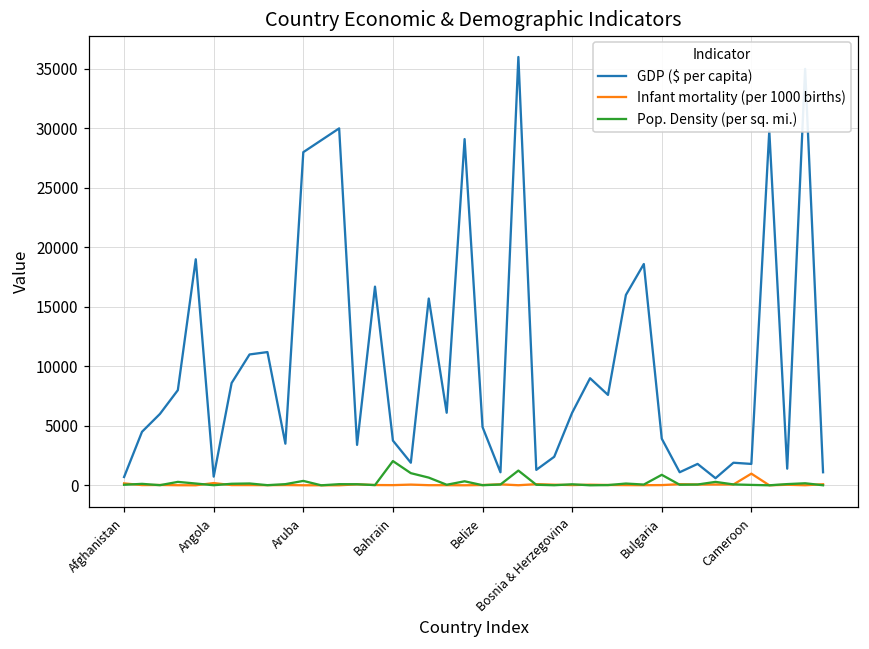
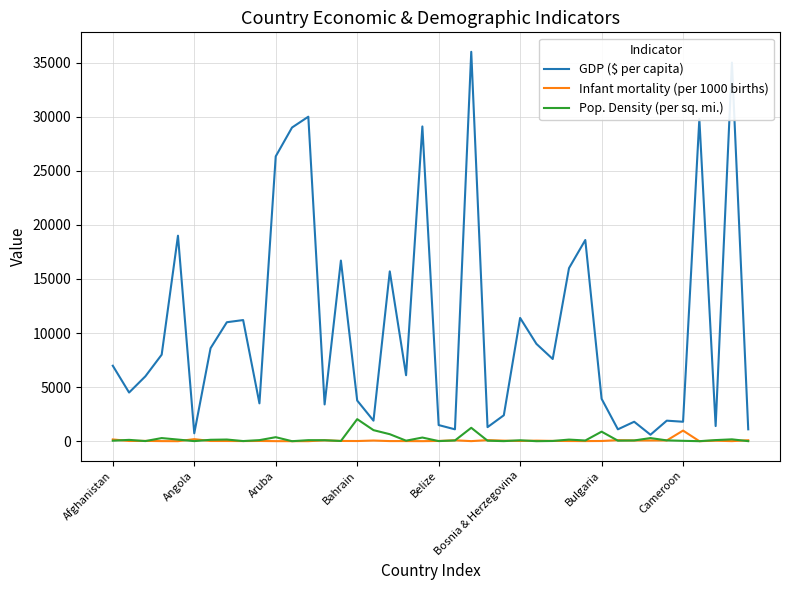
  {
    "GDP ($ per capita)": {
-     "Afghanistan": 700,
+     "Afghanistan": 7000,
      "Angola": 700,
-     "Aruba": 28000,
+     "Aruba": 26300,
      "Bahrain": 3800,
-     "Belize": 4900,
-     "Bosnia & Herzegovina": 6100,
+     "Belize": 1500,
+     "Bosnia & Herzegovina": 11400,
      "Bulgaria": 3900,
      "Cameroon": 1800
    },
    "Infant mortality (per 1000 births)": {
      "Aruba": 0,
      "Bahrain": 0,
      "Bulgaria": 0,
      "Cameroon": 1000
    },
    "Pop. Density (per sq. mi.)": {
      "Aruba": 400,
      "Bahrain": 2000,
      "Bulgaria": 900,
      "Cameroon": 0
    }
  }
